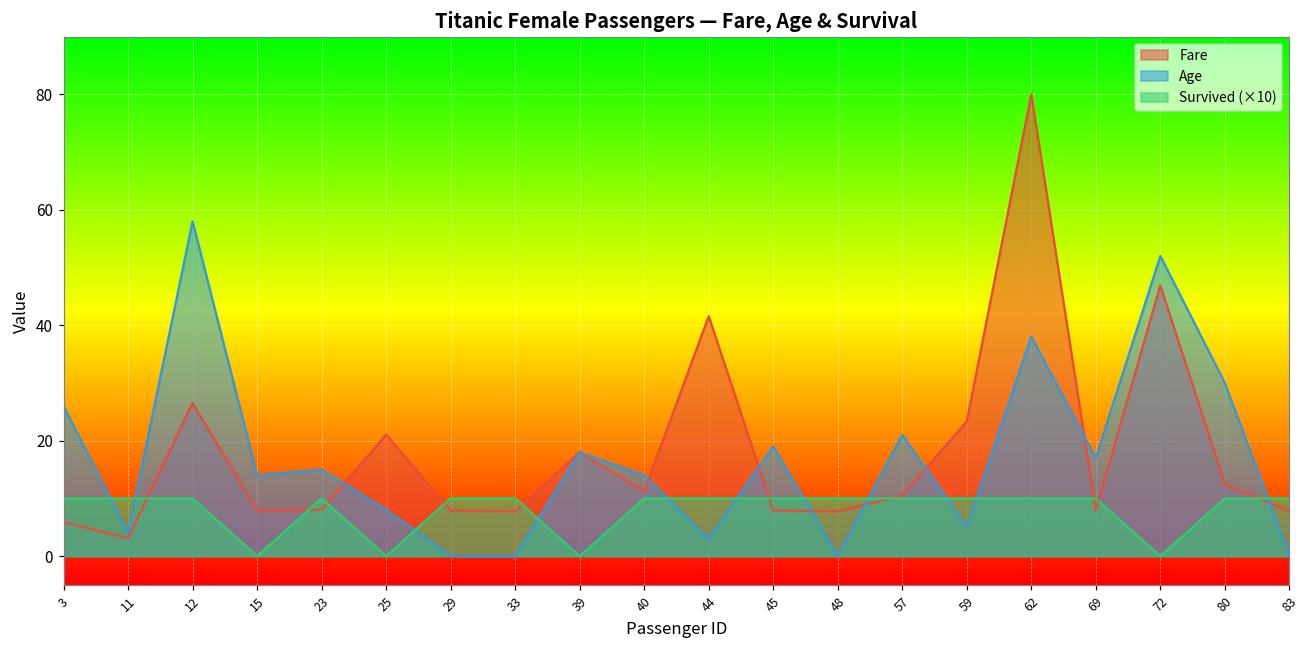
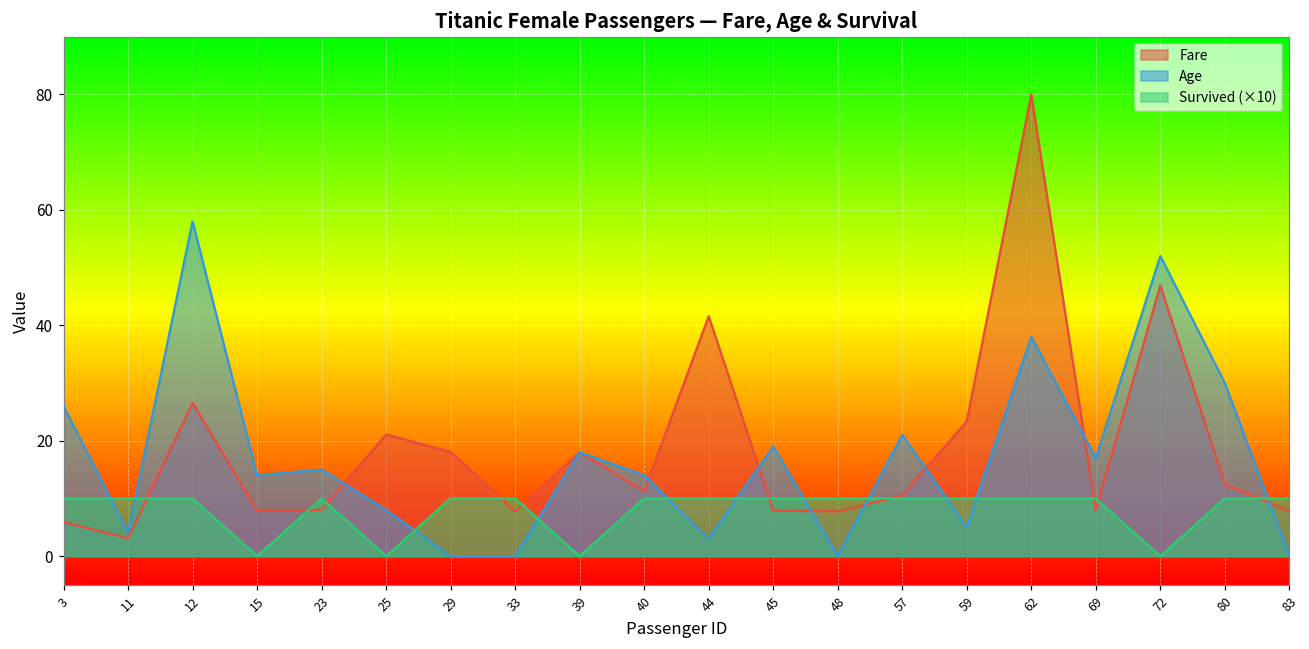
  {
    "Fare": {
      "3": 6,
      "11": 3,
      "12": 27,
      "15": 8,
      "23": 8,
      "25": 21,
-     "29": 8,
+     "29": 18,
      "33": 8,
      "40": 11,
      "44": 42,
      "45": 8,
      "48": 8,
      "57": 11,
      "59": 23,
      "62": 80,
      "69": 8,
      "72": 47,
      "80": 12,
      "83": 8
    },
    "Age": {
      "3": 26,
      "11": 4,
      "12": 58,
      "15": 14,
      "23": 15,
      "25": 8,
      "29": 0,
      "33": 0,
      "40": 14,
      "44": 3,
      "45": 19,
      "48": 0,
      "57": 21,
      "59": 5,
      "62": 38,
      "69": 17,
      "72": 52,
      "80": 30,
      "83": 0
    },
    "Survived (×10)": {
      "3": 10,
      "11": 10,
      "12": 10,
      "15": 0,
      "23": 10,
      "25": 0,
      "29": 10,
      "33": 10,
      "39": 0,
      "40": 10,
      "44": 10,
      "45": 10,
      "48": 10,
      "57": 10,
      "59": 10,
      "62": 10,
      "69": 10,
      "72": 0,
      "80": 10,
      "83": 10
    }
  }
